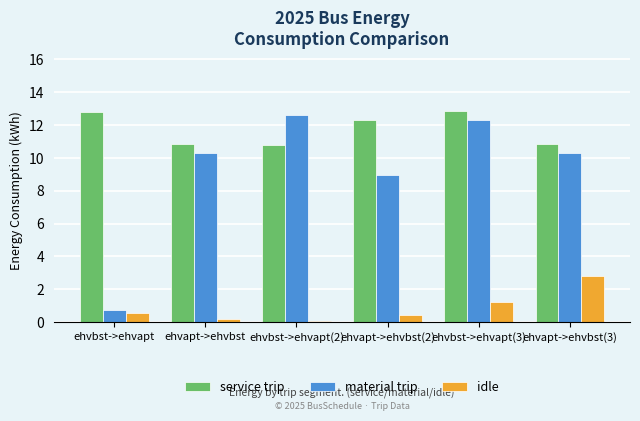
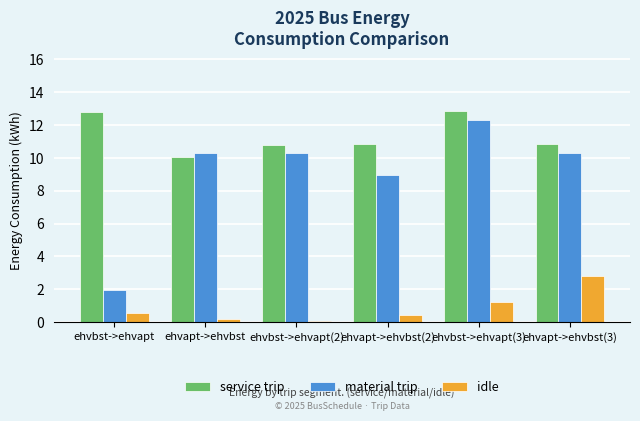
  {
    "service trip": {
      "ehvbst->ehvapt": 12.8,
-     "ehvapt->ehvbst": 10.9,
+     "ehvapt->ehvbst": 10.0,
      "ehvbst->ehvapt(2)": 10.8,
-     "ehvapt->ehvbst(2)": 12.3,
+     "ehvapt->ehvbst(2)": 10.9,
      "ehvbst->ehvapt(3)": 12.8,
      "ehvapt->ehvbst(3)": 10.9
    },
    "material trip": {
-     "ehvbst->ehvapt": 0.7,
+     "ehvbst->ehvapt": 2.0,
      "ehvapt->ehvbst": 10.3,
-     "ehvbst->ehvapt(2)": 12.6,
+     "ehvbst->ehvapt(2)": 10.3,
      "ehvapt->ehvbst(2)": 9.0,
      "ehvbst->ehvapt(3)": 12.3,
      "ehvapt->ehvbst(3)": 10.3
    },
    "idle": {
      "ehvbst->ehvapt": 0.5,
      "ehvapt->ehvbst": 0.2,
      "ehvapt->ehvbst(2)": 0.4,
      "ehvbst->ehvapt(3)": 1.2,
      "ehvapt->ehvbst(3)": 2.8
    }
  }
